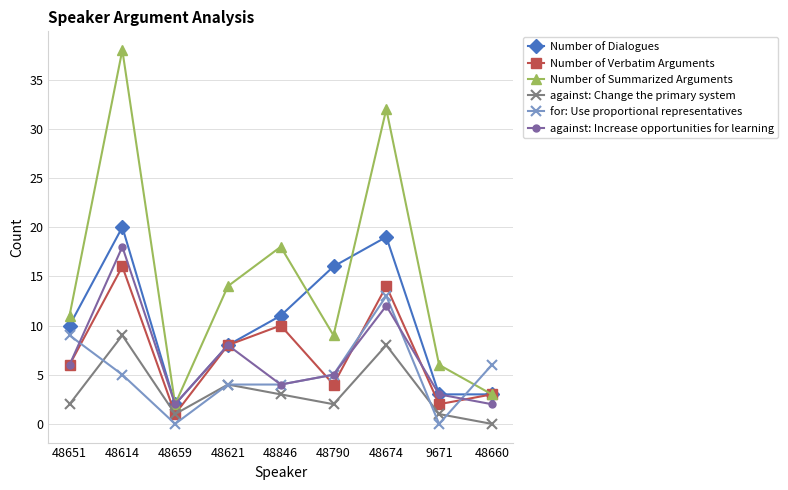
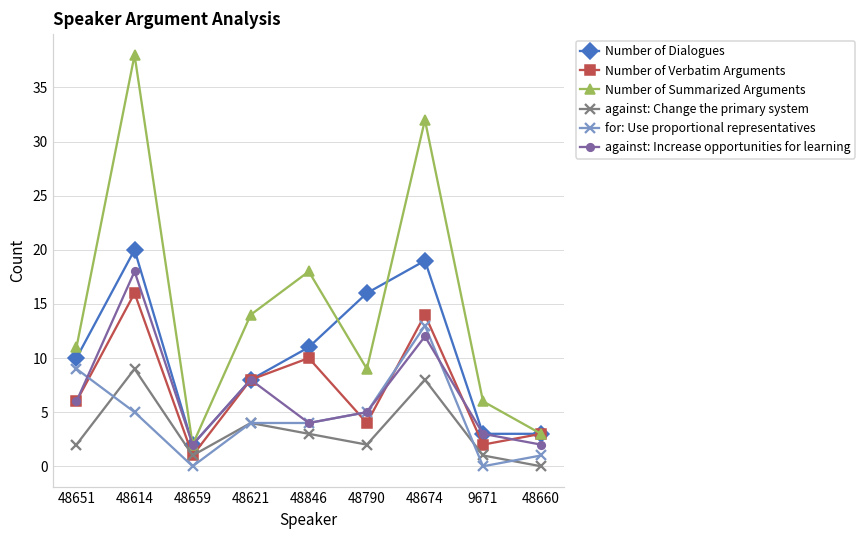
  {
    "Number of Dialogues": {
      "48651": 10,
      "48614": 20,
      "48846": 11,
      "48790": 16,
      "48674": 19
    },
    "Number of Verbatim Arguments": {
      "48614": 16,
      "48846": 10,
      "48790": 4,
      "48674": 14,
      "9671": 2
    },
    "Number of Summarized Arguments": {
      "48651": 11,
      "48614": 38,
      "48621": 14,
      "48846": 18,
      "48790": 9,
      "48674": 32,
      "9671": 6
    },
    "for: Use proportional representatives": {
      "48651": 9,
      "48614": 5,
      "48659": 0,
      "48674": 13,
      "9671": 0,
-     "48660": 6
+     "48660": 1
    }
  }
